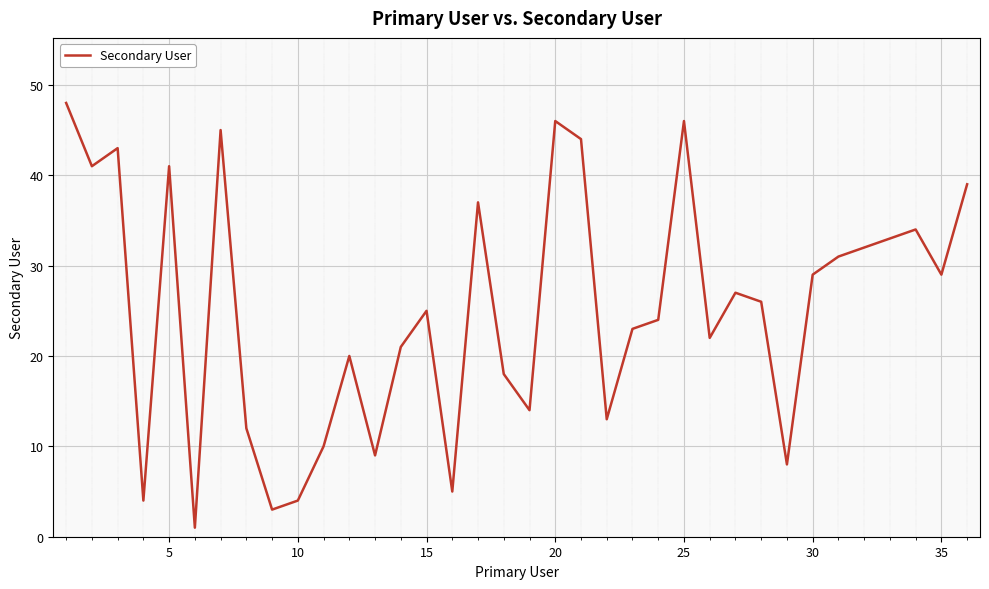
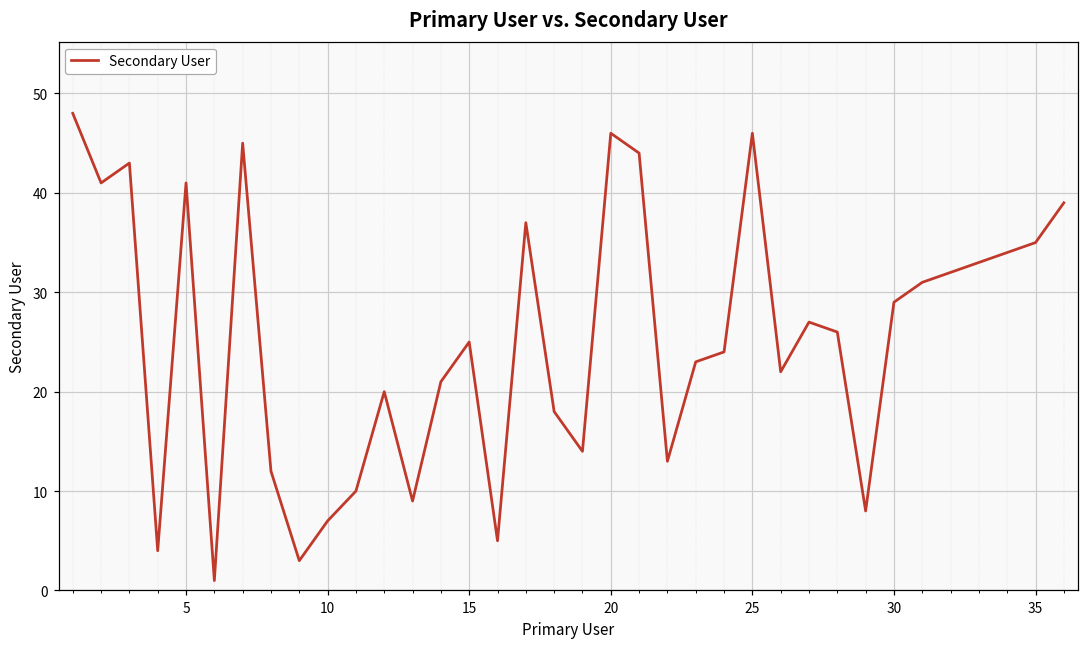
  {
    "5": 41,
-   "10": 4,
+   "10": 7,
    "15": 25,
    "20": 46,
    "25": 46,
    "30": 29,
-   "35": 29
+   "35": 35
  }
